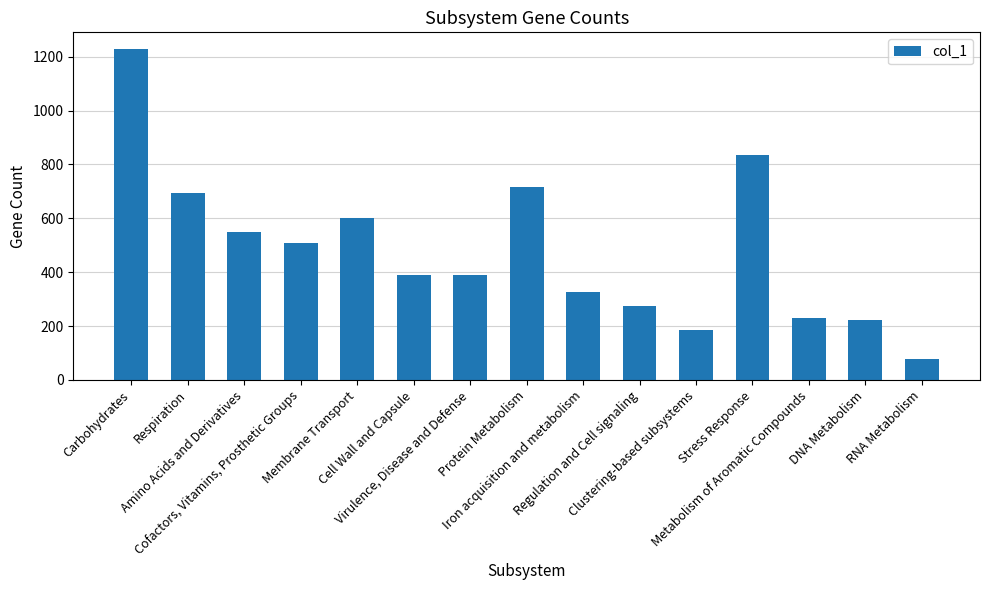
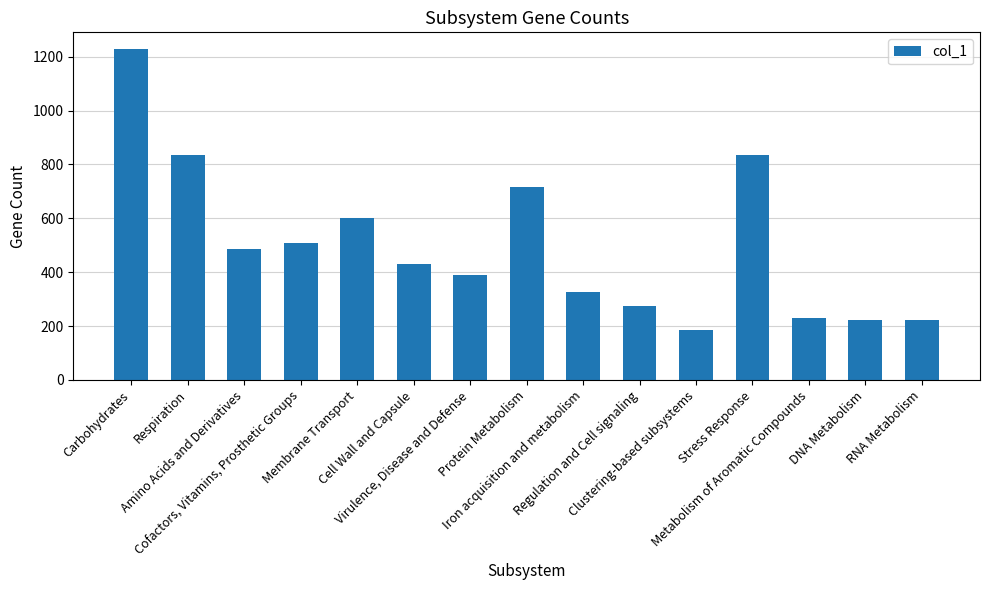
  {
    "Carbohydrates": 1230,
-   "Respiration": 690,
-   "Amino Acids and Derivatives": 550,
+   "Respiration": 840,
+   "Amino Acids and Derivatives": 490,
    "Cofactors, Vitamins, Prosthetic Groups": 510,
    "Membrane Transport": 600,
-   "Cell Wall and Capsule": 390,
+   "Cell Wall and Capsule": 430,
    "Virulence, Disease and Defense": 390,
    "Protein Metabolism": 720,
    "Iron acquisition and metabolism": 330,
    "Regulation and Cell signaling": 280,
    "Clustering-based subsystems": 190,
    "Stress Response": 840,
    "Metabolism of Aromatic Compounds": 230,
    "DNA Metabolism": 220,
-   "RNA Metabolism": 80
+   "RNA Metabolism": 220
  }
